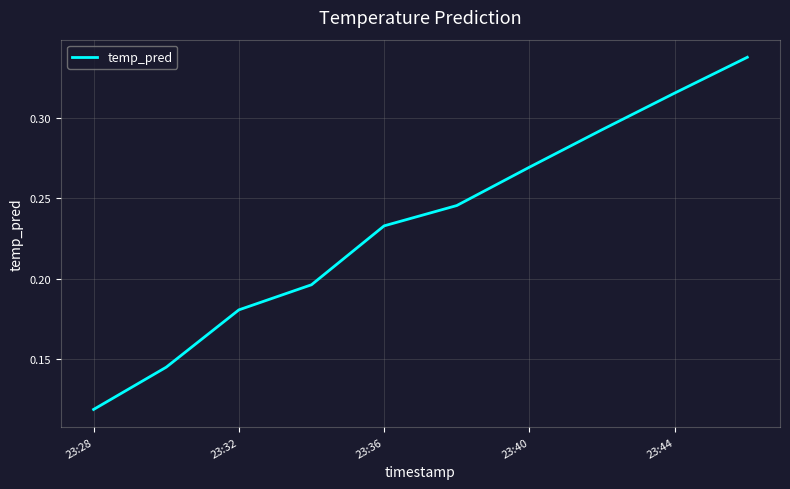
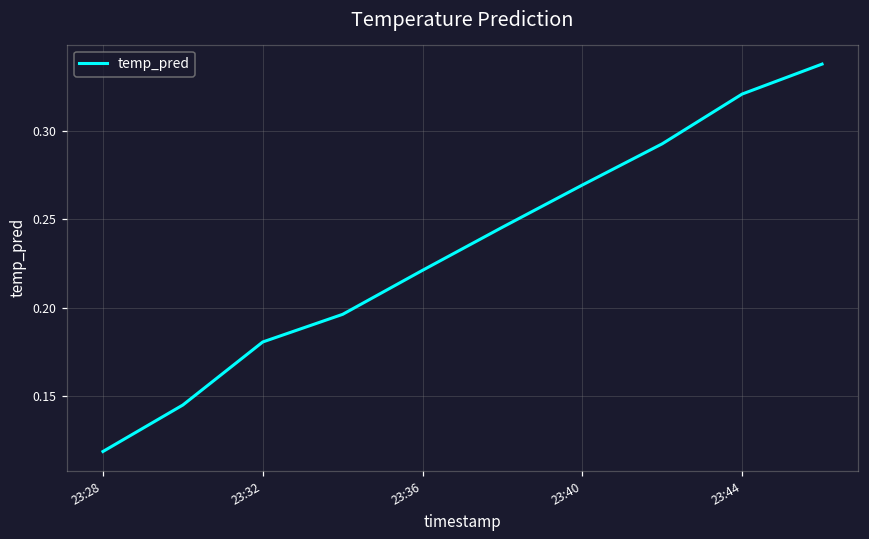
  {
    "23:28": 0.119,
    "23:32": 0.181,
-   "23:36": 0.233,
+   "23:36": 0.221,
    "23:40": 0.269,
-   "23:44": 0.316
+   "23:44": 0.321
  }
